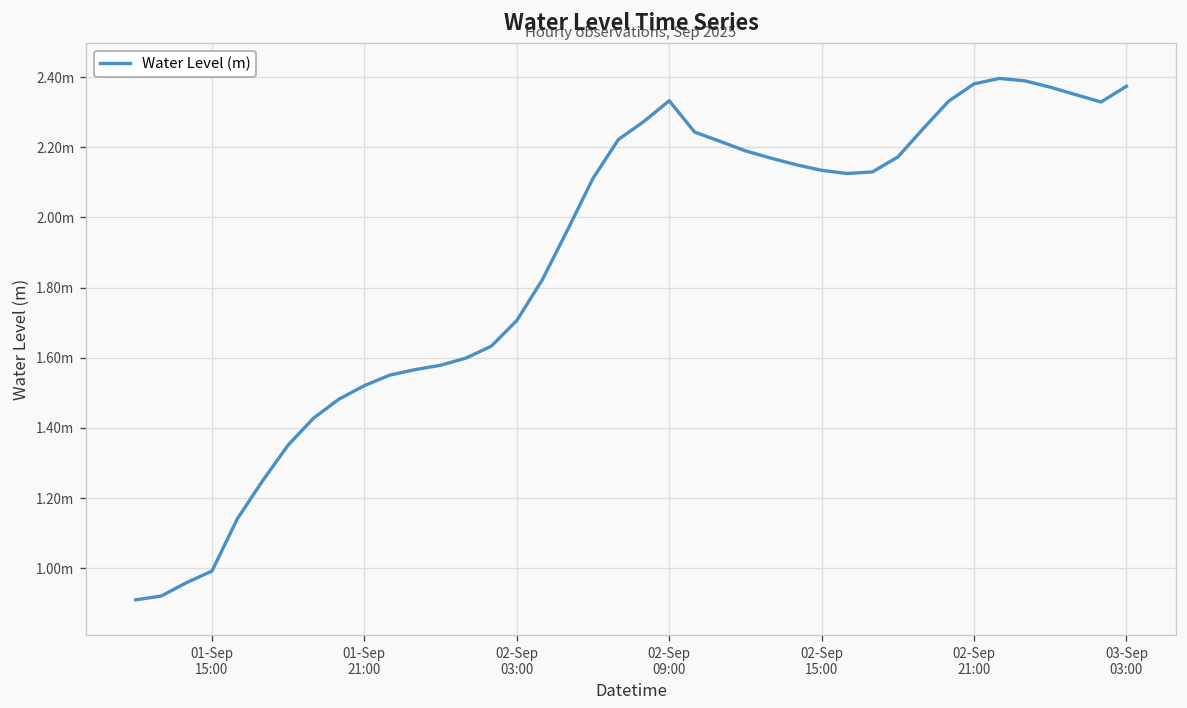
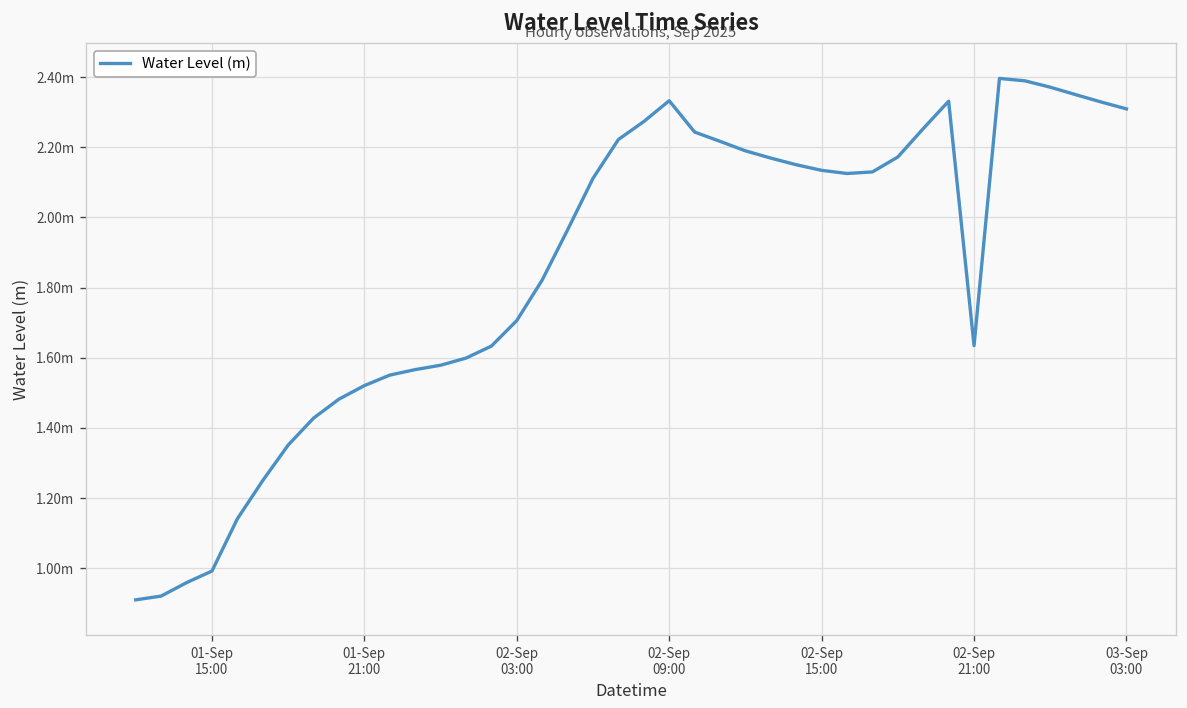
  {
    "01-Sep 15:00": "0.99m",
    "01-Sep 21:00": "1.52m",
    "02-Sep 03:00": "1.71m",
    "02-Sep 09:00": "2.33m",
    "02-Sep 15:00": "2.13m",
-   "02-Sep 21:00": "2.38m",
-   "03-Sep 03:00": "2.37m"
+   "02-Sep 21:00": "1.63m",
+   "03-Sep 03:00": "2.31m"
  }
